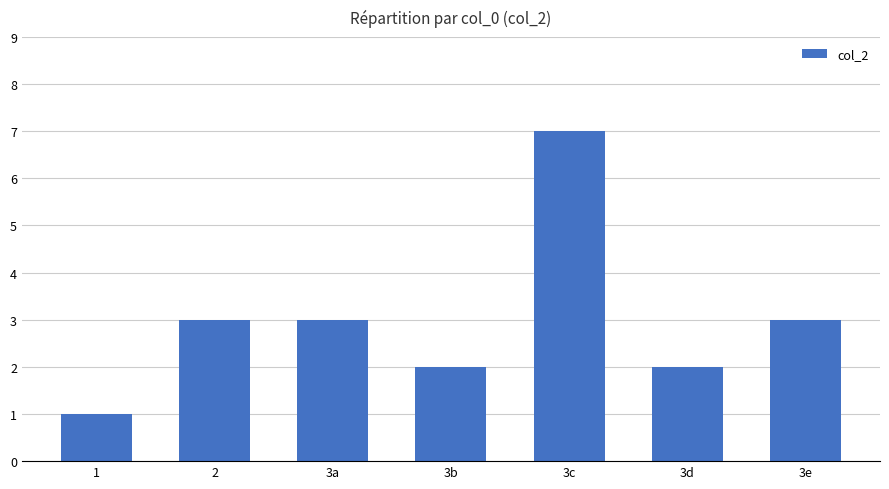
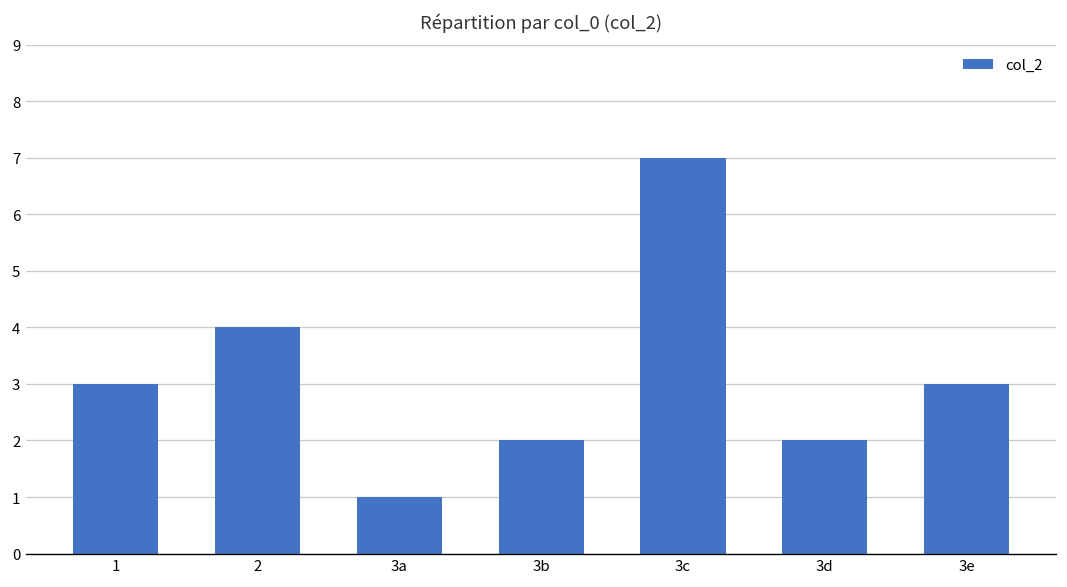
  {
-   "1": 1,
-   "2": 3,
-   "3a": 3,
+   "1": 3,
+   "2": 4,
+   "3a": 1,
    "3b": 2,
    "3c": 7,
    "3d": 2,
    "3e": 3
  }
